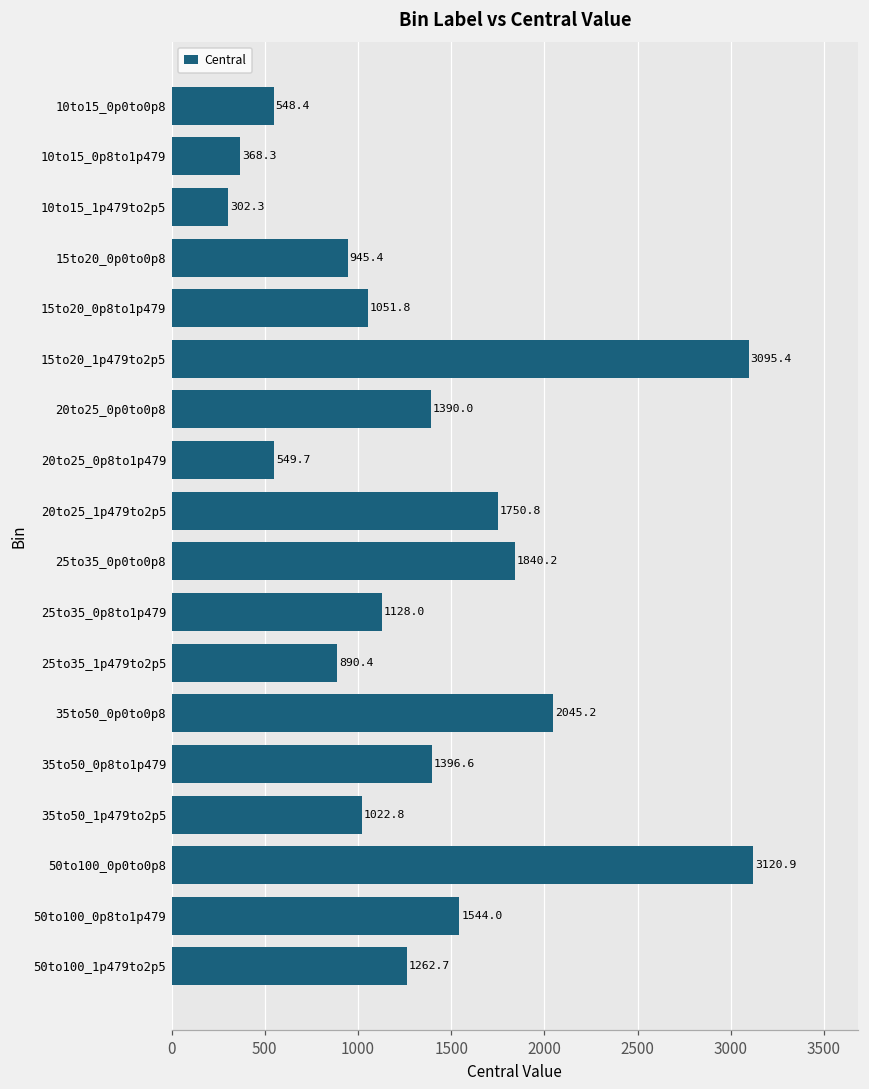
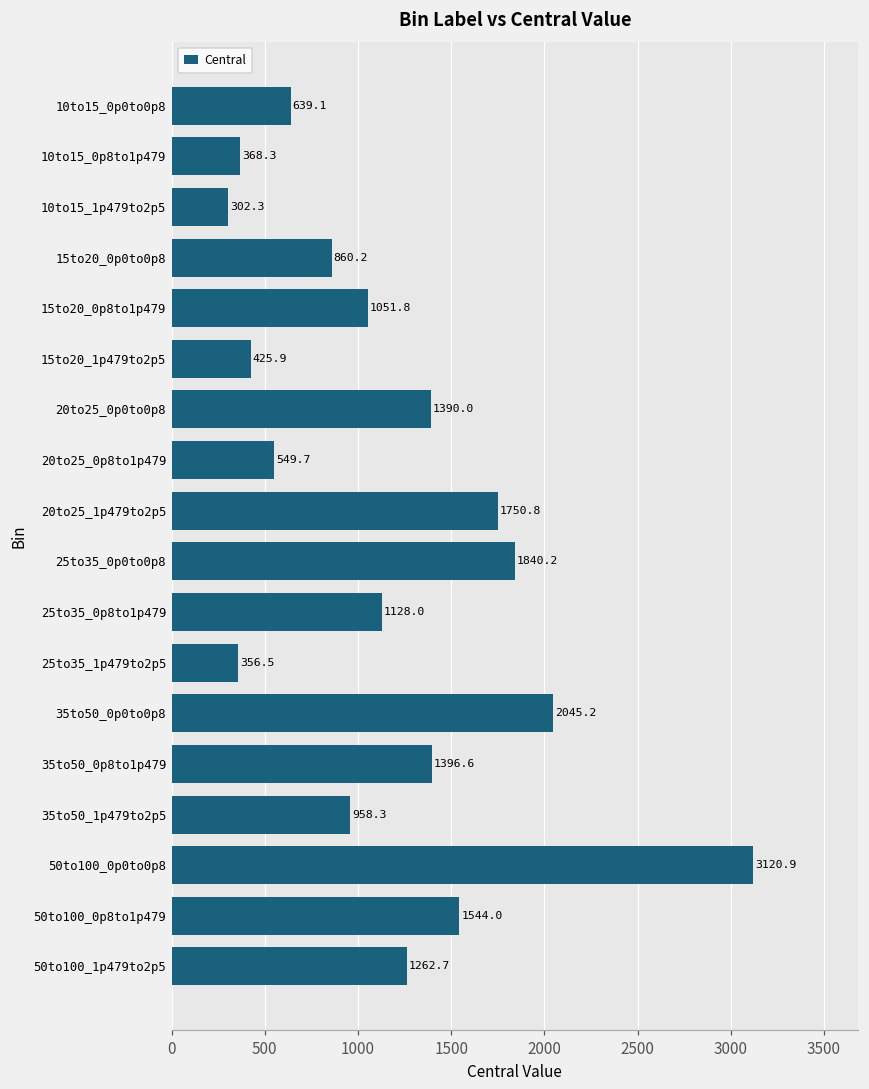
  {
-   "10to15_0p0to0p8": 548.4,
+   "10to15_0p0to0p8": 639.1,
    "10to15_0p8to1p479": 368.3,
    "10to15_1p479to2p5": 302.3,
-   "15to20_0p0to0p8": 945.4,
+   "15to20_0p0to0p8": 860.2,
    "15to20_0p8to1p479": 1051.8,
-   "15to20_1p479to2p5": 3095.4,
+   "15to20_1p479to2p5": 425.9,
    "20to25_0p0to0p8": 1390.0,
    "20to25_0p8to1p479": 549.7,
    "20to25_1p479to2p5": 1750.8,
    "25to35_0p0to0p8": 1840.2,
    "25to35_0p8to1p479": 1128.0,
-   "25to35_1p479to2p5": 890.4,
+   "25to35_1p479to2p5": 356.5,
    "35to50_0p0to0p8": 2045.2,
    "35to50_0p8to1p479": 1396.6,
-   "35to50_1p479to2p5": 1022.8,
+   "35to50_1p479to2p5": 958.3,
    "50to100_0p0to0p8": 3120.9,
    "50to100_0p8to1p479": 1544.0,
    "50to100_1p479to2p5": 1262.7
  }
